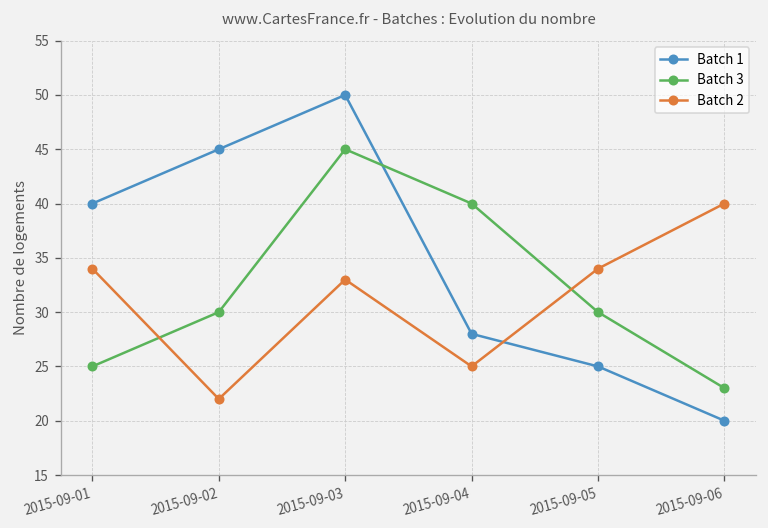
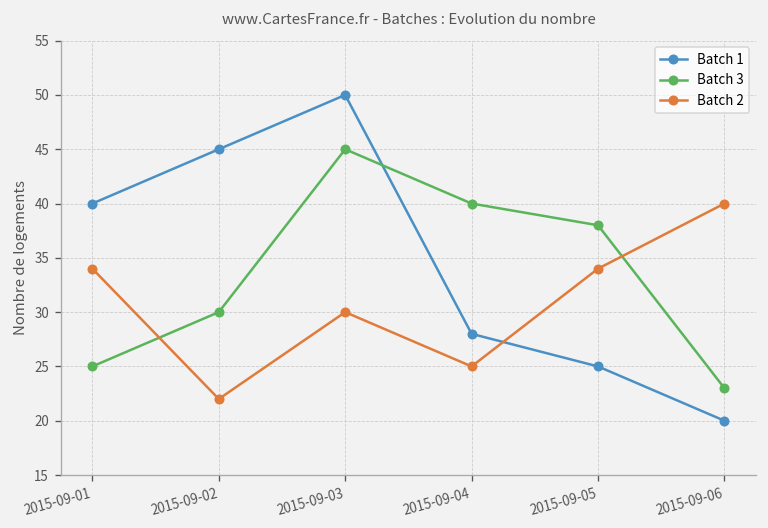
  {
    "Batch 1": {
      "2015-09-01": 40,
      "2015-09-02": 45,
      "2015-09-03": 50,
      "2015-09-04": 28,
      "2015-09-05": 25,
      "2015-09-06": 20
    },
    "Batch 3": {
      "2015-09-01": 25,
      "2015-09-02": 30,
      "2015-09-03": 45,
      "2015-09-04": 40,
-     "2015-09-05": 30,
+     "2015-09-05": 38,
      "2015-09-06": 23
    },
    "Batch 2": {
      "2015-09-01": 34,
      "2015-09-02": 22,
-     "2015-09-03": 33,
+     "2015-09-03": 30,
      "2015-09-04": 25,
      "2015-09-05": 34,
      "2015-09-06": 40
    }
  }
